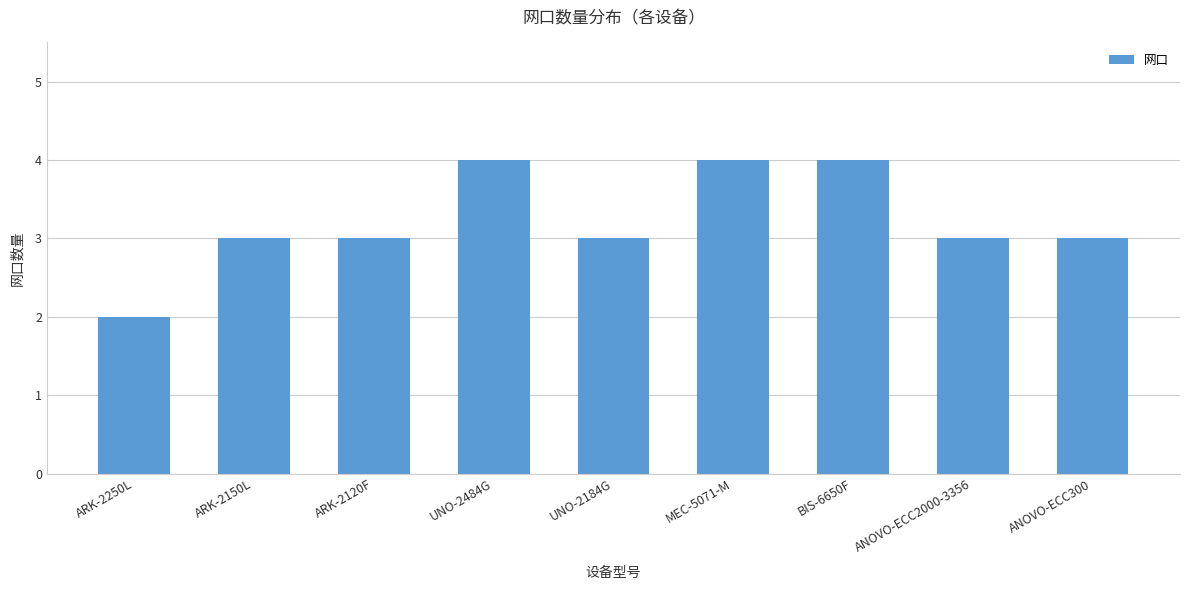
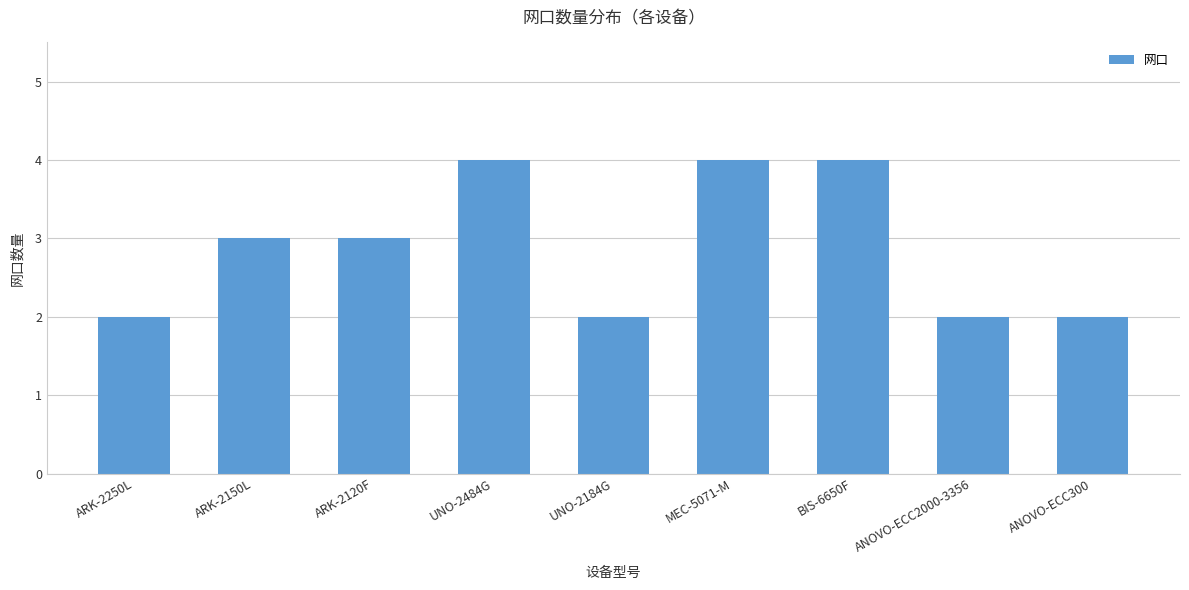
  {
    "ARK-2250L": 2,
    "ARK-2150L": 3,
    "ARK-2120F": 3,
    "UNO-2484G": 4,
-   "UNO-2184G": 3,
+   "UNO-2184G": 2,
    "MEC-5071-M": 4,
    "BIS-6650F": 4,
-   "ANOVO-ECC2000-3356": 3,
-   "ANOVO-ECC300": 3
+   "ANOVO-ECC2000-3356": 2,
+   "ANOVO-ECC300": 2
  }
